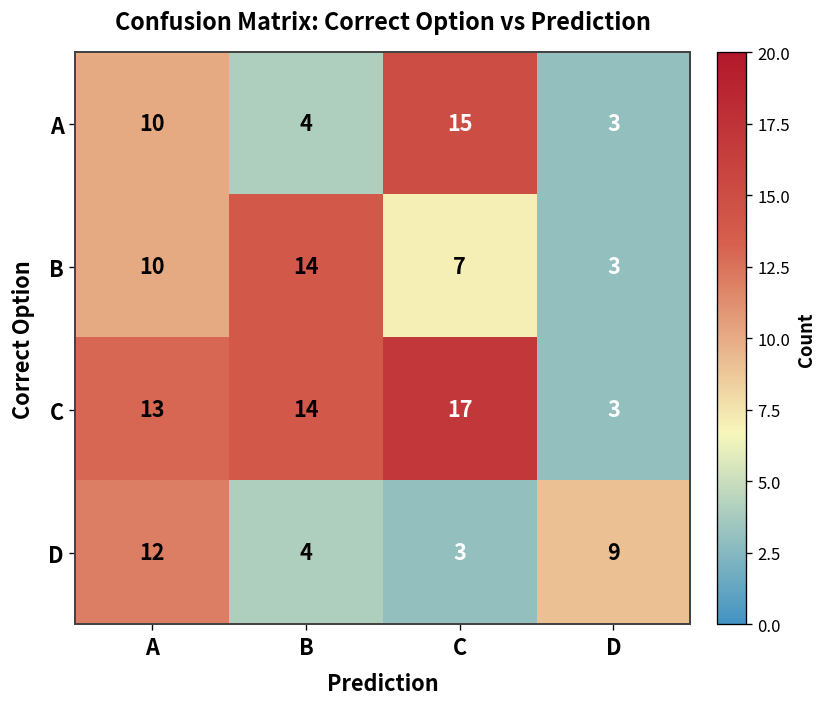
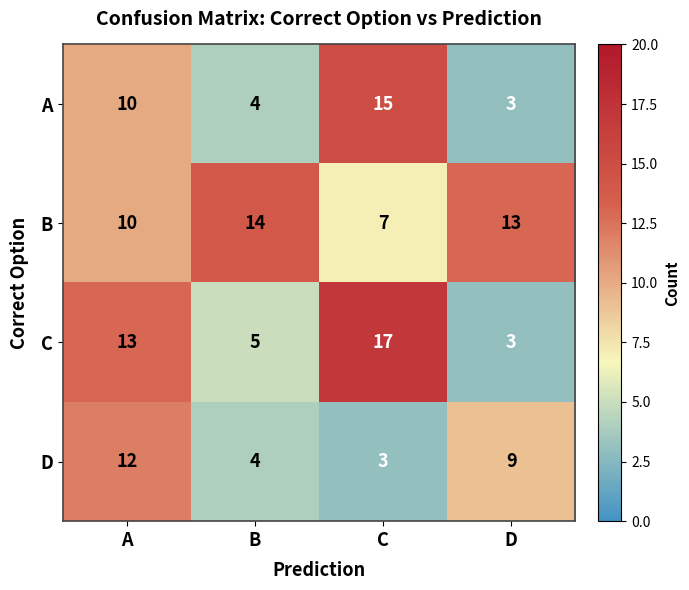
  {
    "A": {
      "A": 10,
      "B": 4,
      "C": 15,
      "D": 3
    },
    "B": {
      "A": 10,
      "B": 14,
      "C": 7,
-     "D": 3
+     "D": 13
    },
    "C": {
      "A": 13,
-     "B": 14,
+     "B": 5,
      "C": 17,
      "D": 3
    },
    "D": {
      "A": 12,
      "B": 4,
      "C": 3,
      "D": 9
    }
  }
